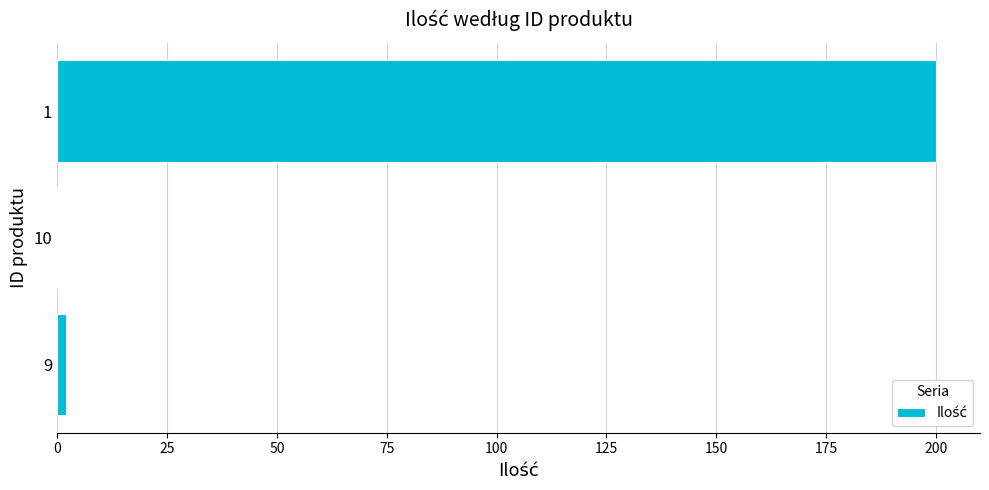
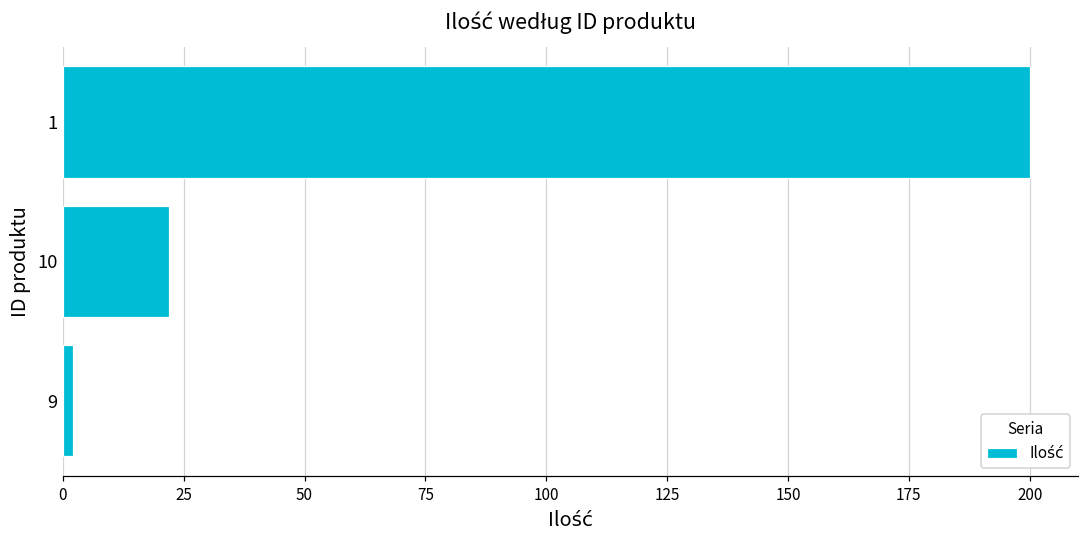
  {
    "1": 200,
-   "10": 0,
+   "10": 22,
    "9": 2
  }
